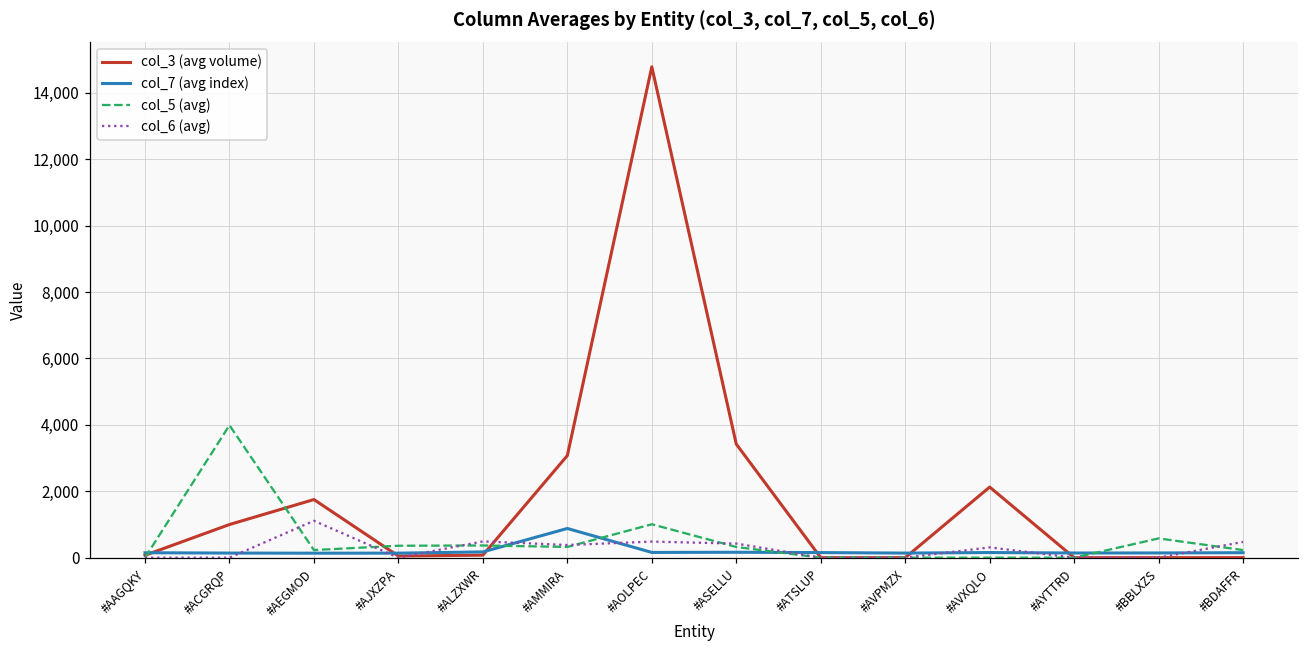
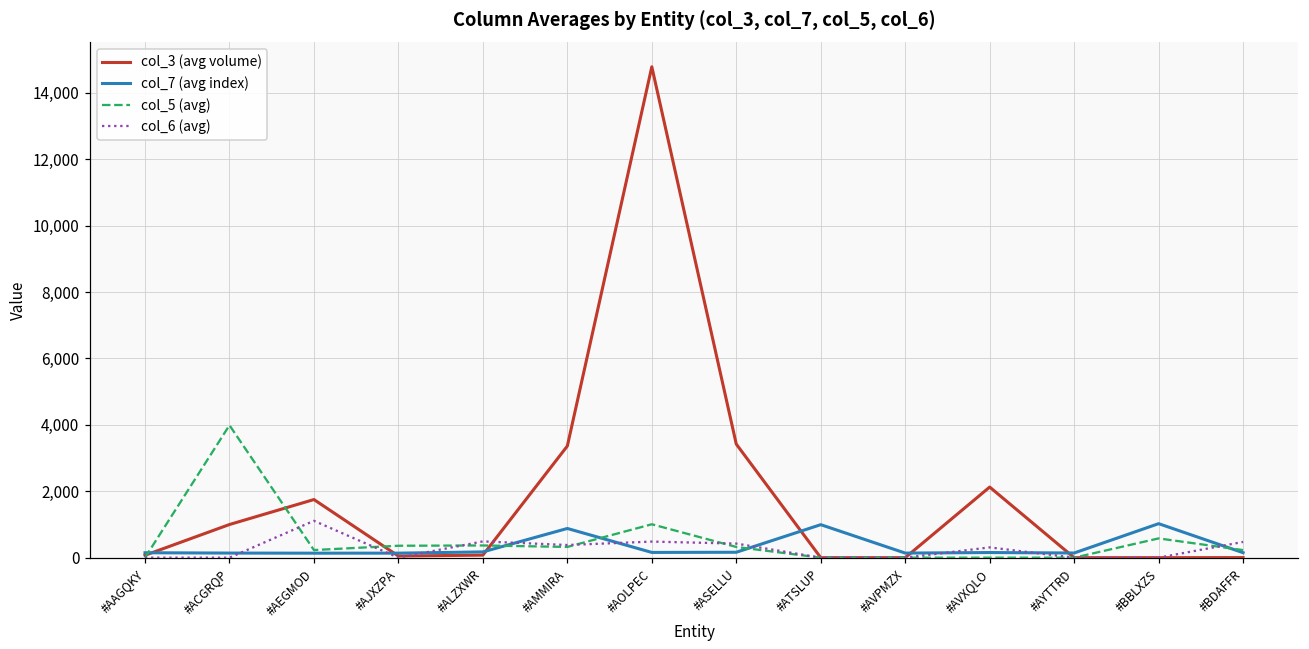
  {
    "col_3 (avg volume)": {
      "#ACGRQP": "1,000",
      "#AEGMOD": "1,800",
      "#ALZXWR": "100",
-     "#AMMIRA": "3,100",
+     "#AMMIRA": "3,400",
      "#AOLPEC": "14,800",
      "#ASELLU": "3,400",
      "#AVXQLO": "2,100",
      "#BDAFFR": "0"
    },
    "col_7 (avg index)": {
      "#ACGRQP": "100",
      "#AEGMOD": "100",
      "#AJXZPA": "100",
      "#ALZXWR": "200",
      "#AMMIRA": "900",
      "#AOLPEC": "200",
      "#ASELLU": "200",
-     "#ATSLUP": "200",
+     "#ATSLUP": "1,000",
      "#AVPMZX": "100",
      "#AVXQLO": "200",
      "#AYTTRD": "100",
-     "#BBLXZS": "100"
+     "#BBLXZS": "1,000"
    },
    "col_5 (avg)": {
      "#ACGRQP": "4,000",
      "#AEGMOD": "200",
      "#AJXZPA": "400",
      "#ALZXWR": "400",
      "#AOLPEC": "1,000",
      "#ASELLU": "300",
      "#AVXQLO": "0",
      "#BBLXZS": "600"
    },
    "col_6 (avg)": {
      "#ACGRQP": "0",
      "#AEGMOD": "1,100",
      "#ALZXWR": "500",
      "#AOLPEC": "500",
      "#ASELLU": "400",
      "#AVXQLO": "300",
      "#BDAFFR": "500"
    }
  }
